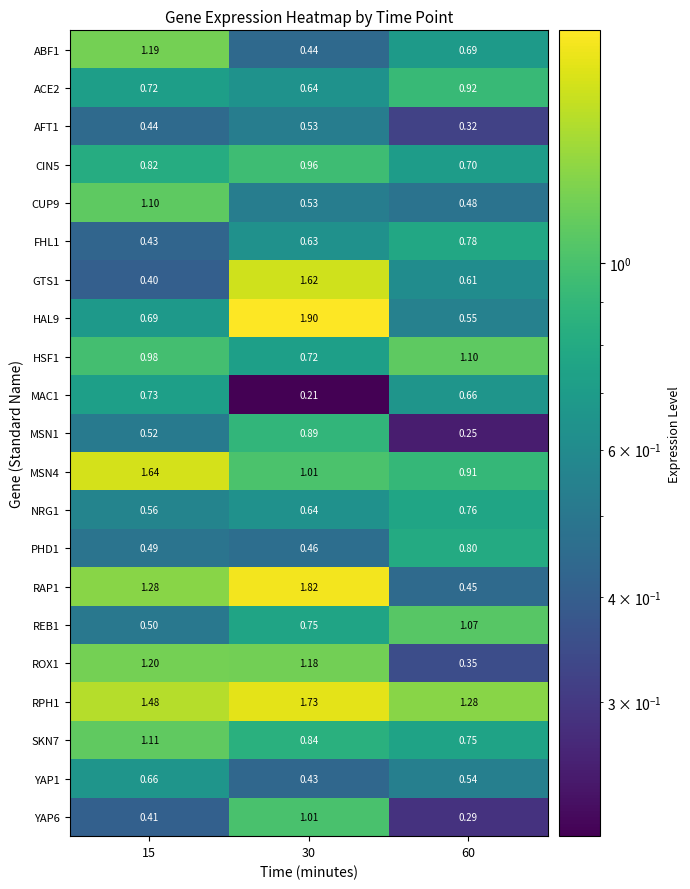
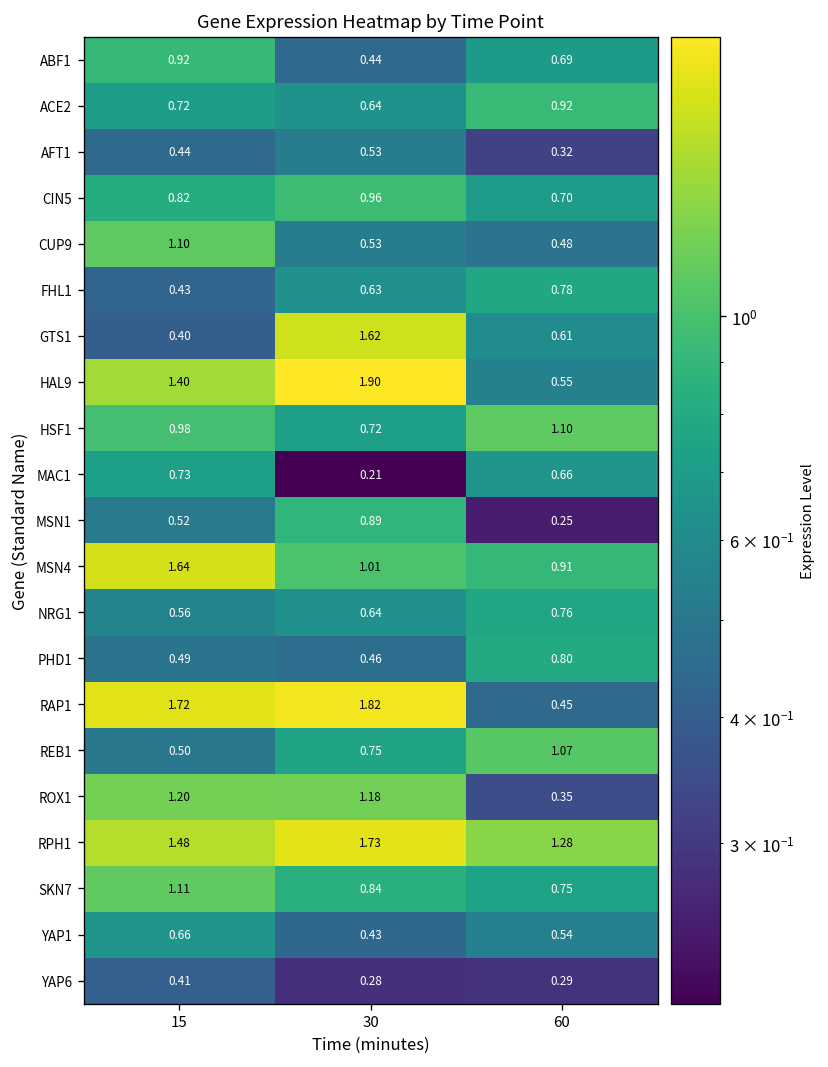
  {
    "ABF1": {
-     "15": 1.19,
+     "15": 0.92,
      "30": 0.44,
      "60": 0.69
    },
    "ACE2": {
      "15": 0.72,
      "30": 0.64,
      "60": 0.92
    },
    "AFT1": {
      "15": 0.44,
      "30": 0.53,
      "60": 0.32
    },
    "CIN5": {
      "15": 0.82,
      "30": 0.96,
      "60": 0.70
    },
    "CUP9": {
      "15": 1.10,
      "30": 0.53,
      "60": 0.48
    },
    "FHL1": {
      "15": 0.43,
      "30": 0.63,
      "60": 0.78
    },
    "GTS1": {
      "15": 0.40,
      "30": 1.62,
      "60": 0.61
    },
    "HAL9": {
-     "15": 0.69,
+     "15": 1.40,
      "30": 1.90,
      "60": 0.55
    },
    "HSF1": {
      "15": 0.98,
      "30": 0.72,
      "60": 1.10
    },
    "MAC1": {
      "15": 0.73,
      "30": 0.21,
      "60": 0.66
    },
    "MSN1": {
      "15": 0.52,
      "30": 0.89,
      "60": 0.25
    },
    "MSN4": {
      "15": 1.64,
      "30": 1.01,
      "60": 0.91
    },
    "NRG1": {
      "15": 0.56,
      "30": 0.64,
      "60": 0.76
    },
    "PHD1": {
      "15": 0.49,
      "30": 0.46,
      "60": 0.80
    },
    "RAP1": {
-     "15": 1.28,
+     "15": 1.72,
      "30": 1.82,
      "60": 0.45
    },
    "REB1": {
      "15": 0.50,
      "30": 0.75,
      "60": 1.07
    },
    "ROX1": {
      "15": 1.20,
      "30": 1.18,
      "60": 0.35
    },
    "RPH1": {
      "15": 1.48,
      "30": 1.73,
      "60": 1.28
    },
    "SKN7": {
      "15": 1.11,
      "30": 0.84,
      "60": 0.75
    },
    "YAP1": {
      "15": 0.66,
      "30": 0.43,
      "60": 0.54
    },
    "YAP6": {
      "15": 0.41,
-     "30": 1.01,
+     "30": 0.28,
      "60": 0.29
    }
  }
